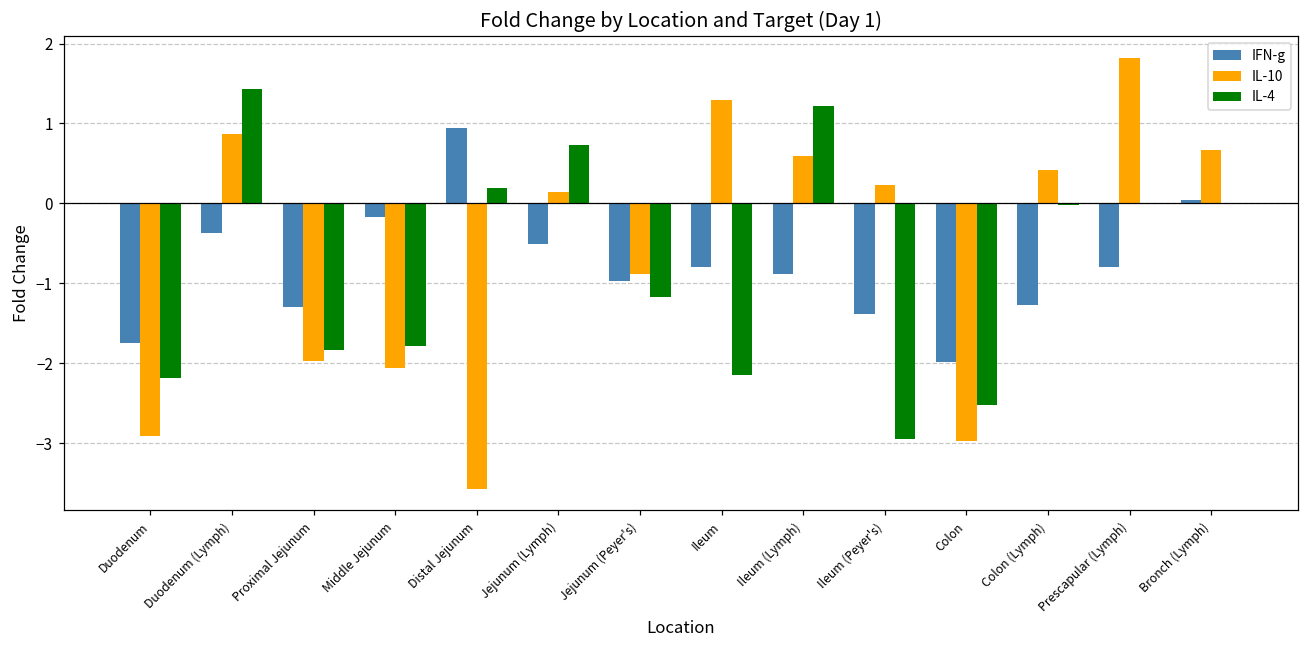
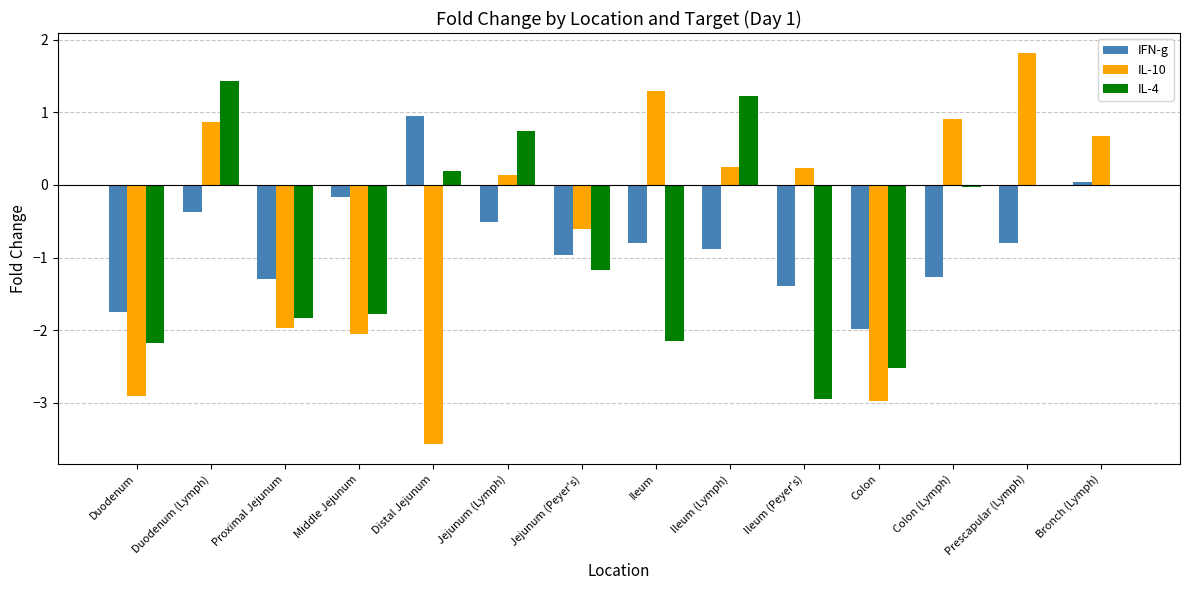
  {
    "IFN-g": {
      "Duodenum": -1.8,
      "Duodenum (Lymph)": -0.4,
      "Proximal Jejunum": -1.3,
      "Middle Jejunum": -0.2,
      "Distal Jejunum": 0.9,
      "Jejunum (Lymph)": -0.5,
      "Jejunum (Peyer's)": -1.0,
      "Ileum": -0.8,
      "Ileum (Lymph)": -0.9,
      "Ileum (Peyer's)": -1.4,
      "Colon": -2.0,
      "Colon (Lymph)": -1.3,
      "Prescapular (Lymph)": -0.8,
      "Bronch (Lymph)": 0.0
    },
    "IL-10": {
      "Duodenum": -2.9,
      "Duodenum (Lymph)": 0.9,
      "Proximal Jejunum": -2.0,
      "Middle Jejunum": -2.1,
      "Distal Jejunum": -3.6,
      "Jejunum (Lymph)": 0.1,
-     "Jejunum (Peyer's)": -0.9,
+     "Jejunum (Peyer's)": -0.6,
      "Ileum": 1.3,
-     "Ileum (Lymph)": 0.6,
+     "Ileum (Lymph)": 0.2,
      "Ileum (Peyer's)": 0.2,
      "Colon": -3.0,
-     "Colon (Lymph)": 0.4,
+     "Colon (Lymph)": 0.9,
      "Prescapular (Lymph)": 1.8,
      "Bronch (Lymph)": 0.7
    },
    "IL-4": {
      "Duodenum": -2.2,
      "Duodenum (Lymph)": 1.4,
      "Proximal Jejunum": -1.8,
      "Middle Jejunum": -1.8,
      "Distal Jejunum": 0.2,
      "Jejunum (Lymph)": 0.7,
      "Jejunum (Peyer's)": -1.2,
      "Ileum": -2.1,
      "Ileum (Lymph)": 1.2,
      "Ileum (Peyer's)": -3.0,
      "Colon": -2.5,
      "Prescapular (Lymph)": 0.0,
      "Bronch (Lymph)": 0.0
    }
  }
